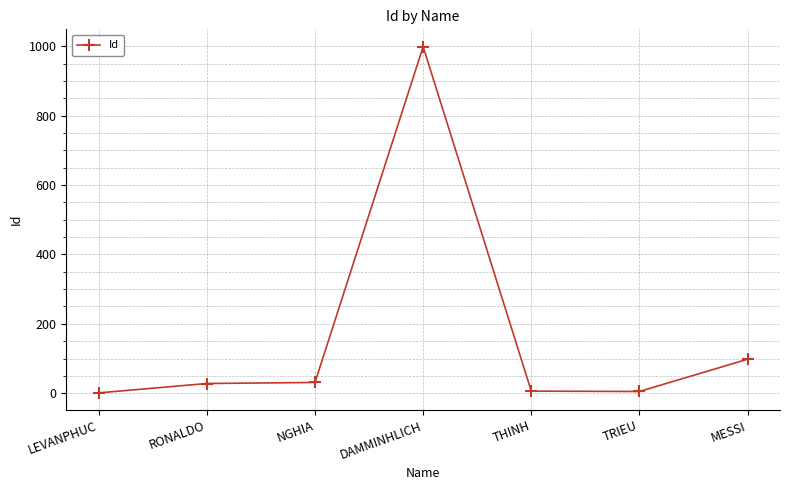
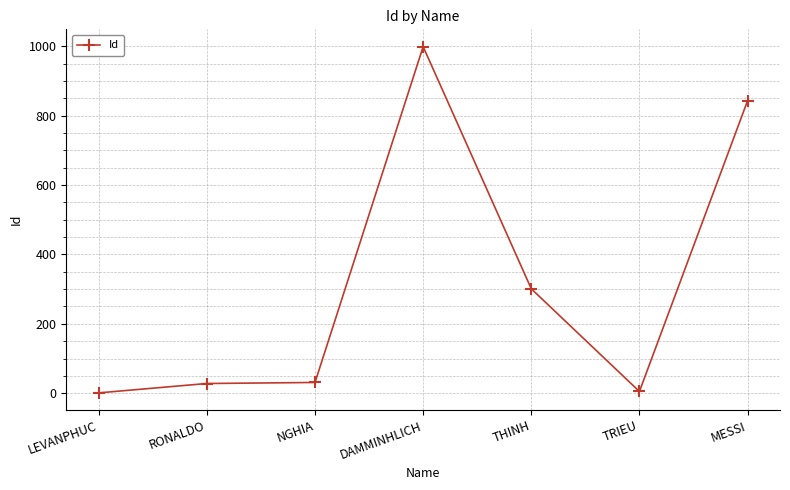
  {
    "LEVANPHUC": 0,
    "RONALDO": 30,
    "NGHIA": 30,
    "DAMMINHLICH": 1000,
-   "THINH": 10,
+   "THINH": 300,
    "TRIEU": 10,
-   "MESSI": 100
+   "MESSI": 840
  }
